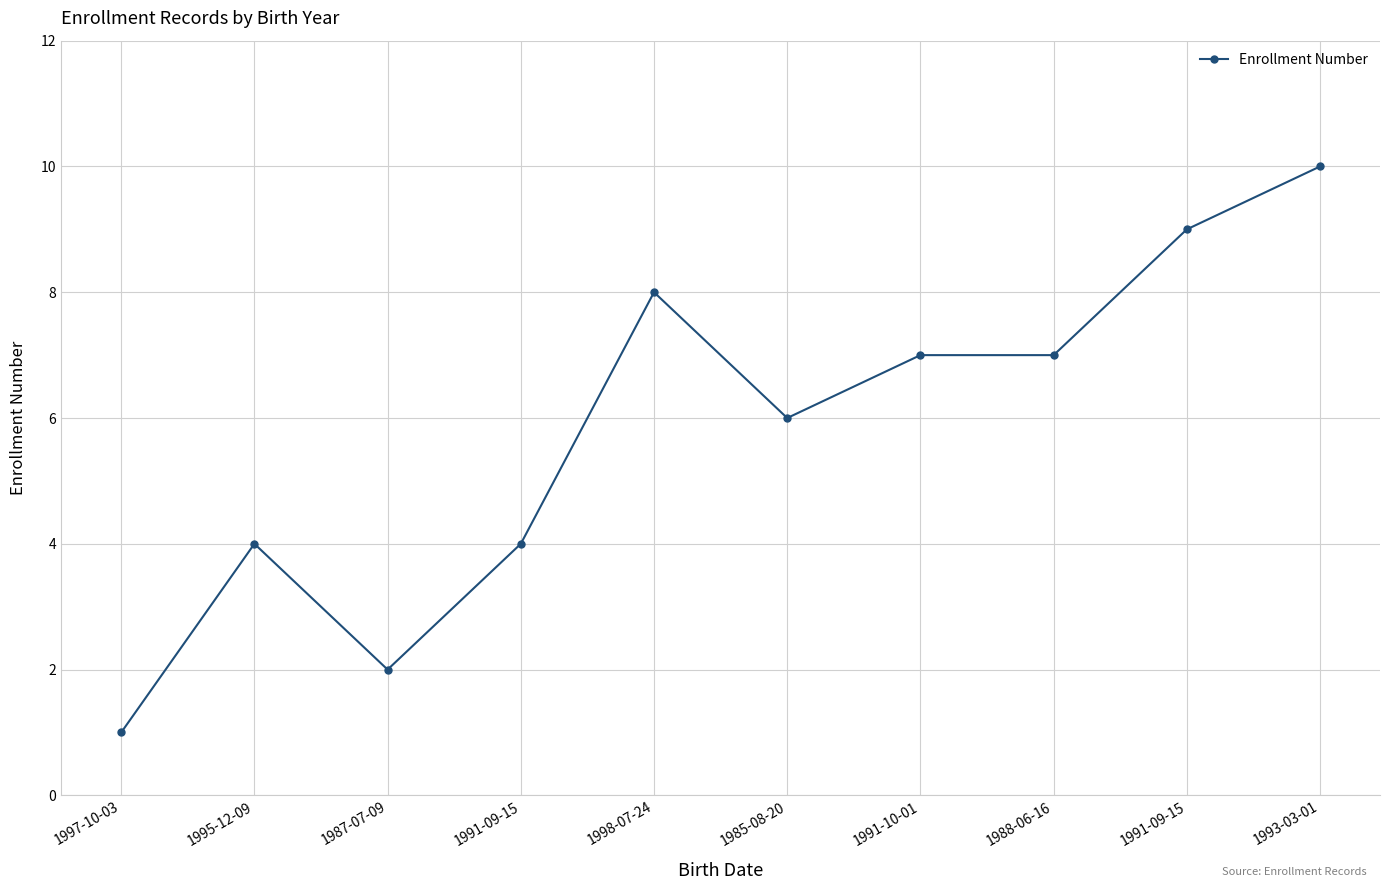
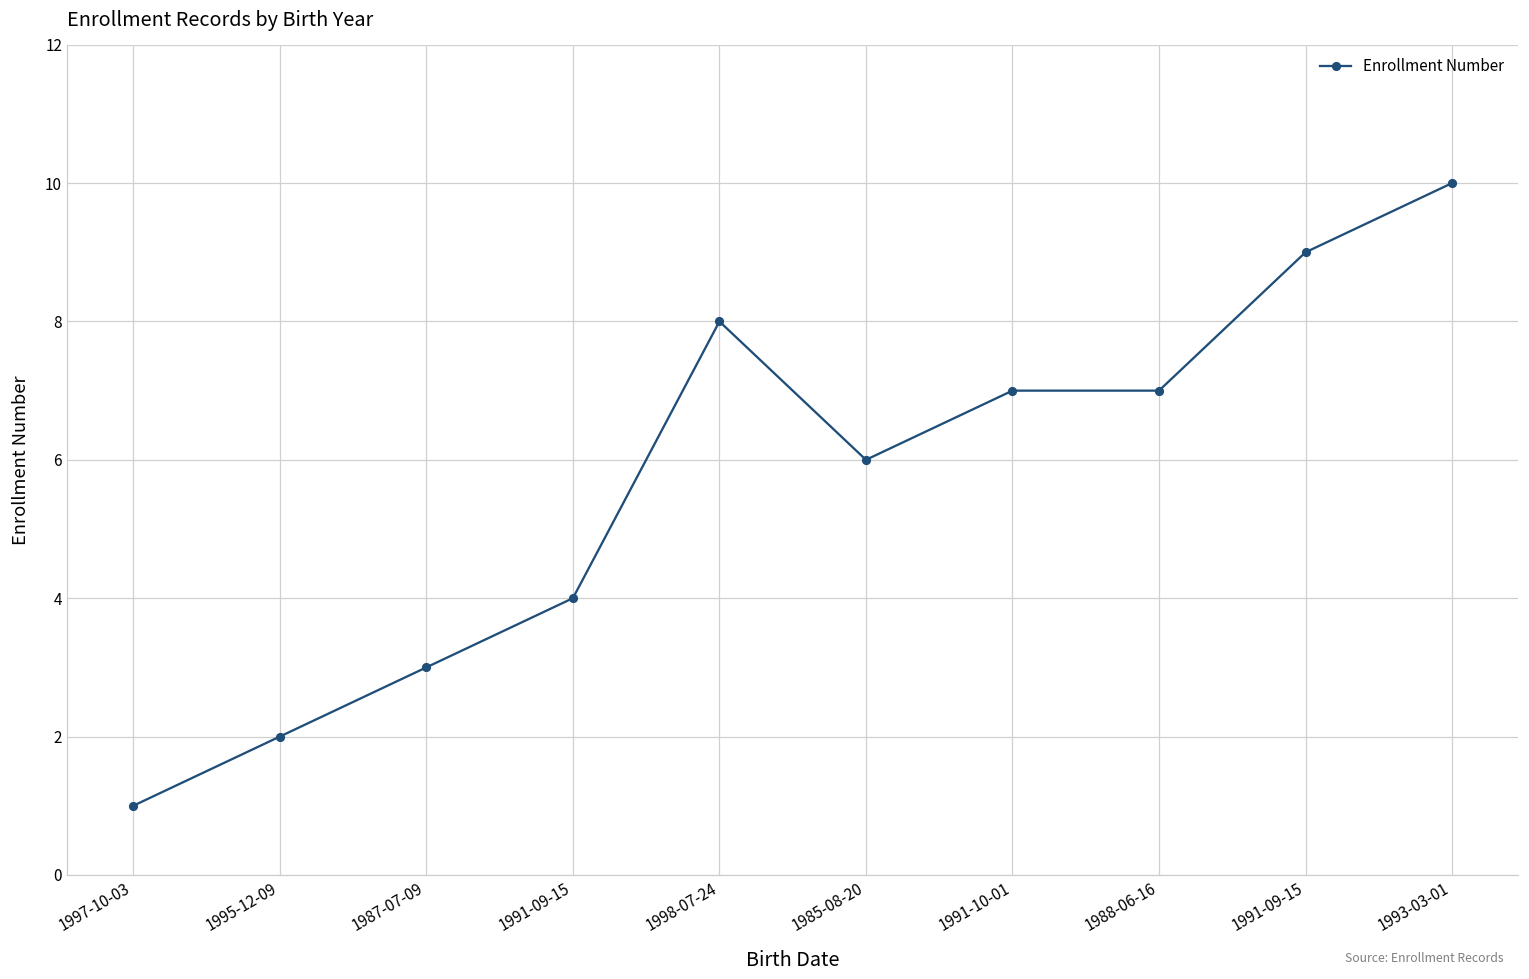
  {
    "1997-10-03": 1,
-   "1995-12-09": 4,
-   "1987-07-09": 2,
+   "1995-12-09": 2,
+   "1987-07-09": 3,
    "1998-07-24": 8,
    "1985-08-20": 6,
    "1991-10-01": 7,
    "1988-06-16": 7,
    "1993-03-01": 10
  }
